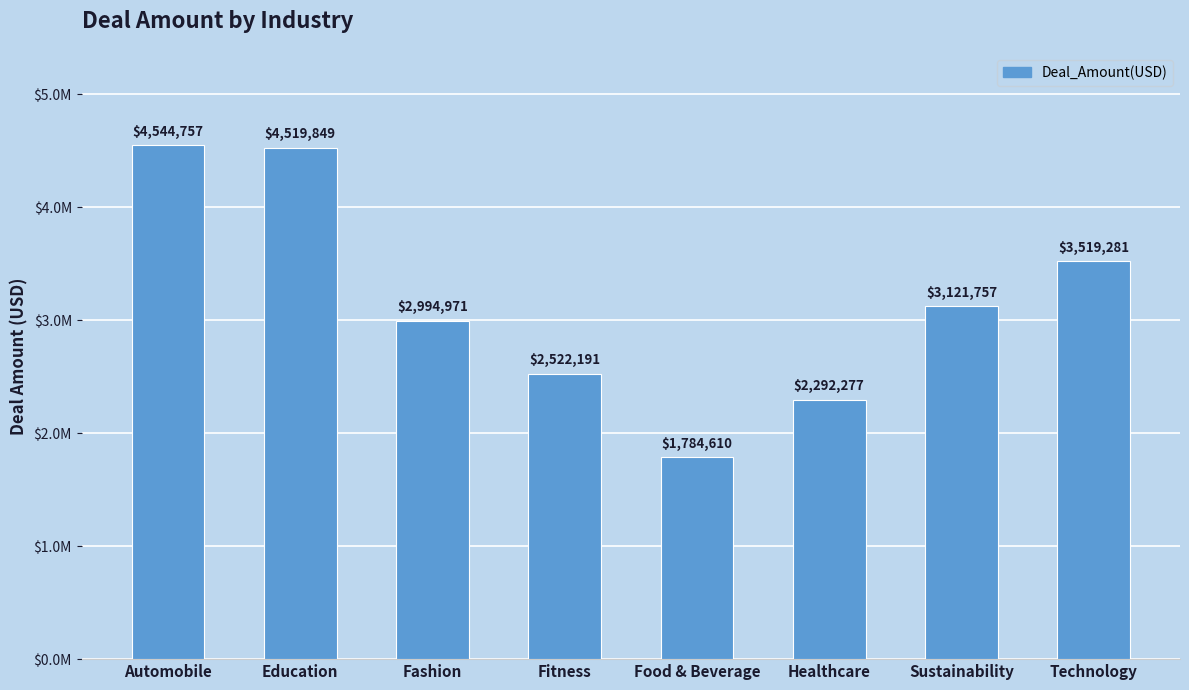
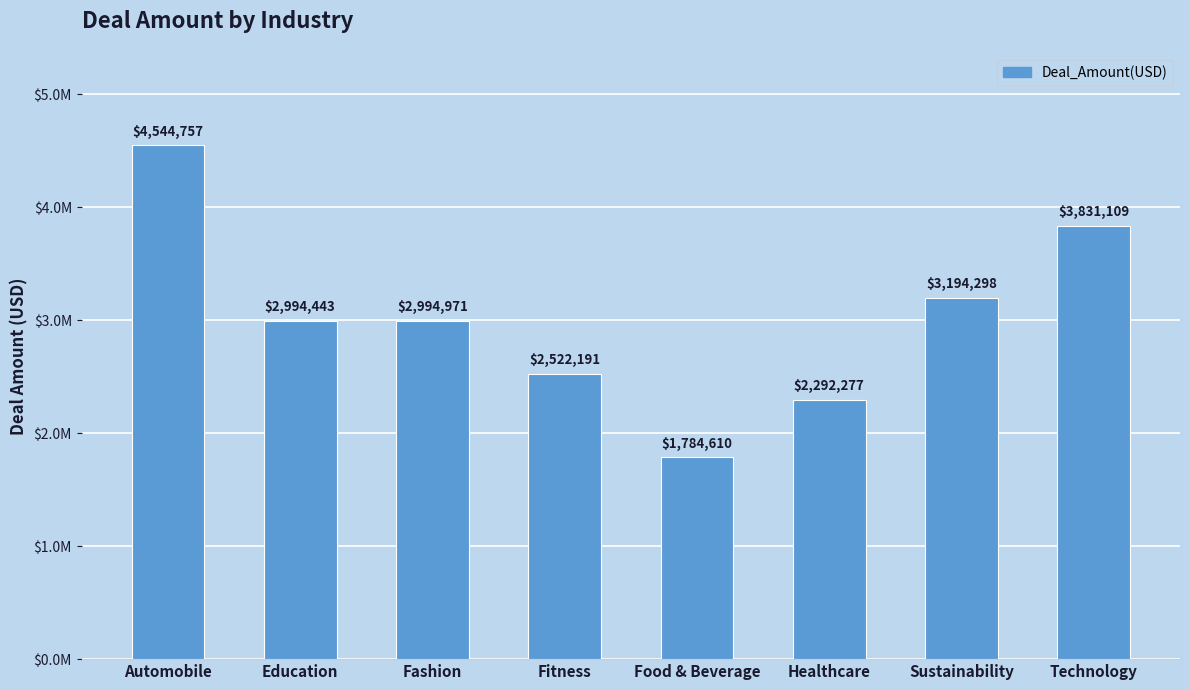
  {
    "Automobile": "$4,544,757",
-   "Education": "$4,519,849",
+   "Education": "$2,994,443",
    "Fashion": "$2,994,971",
    "Fitness": "$2,522,191",
    "Food & Beverage": "$1,784,610",
    "Healthcare": "$2,292,277",
-   "Sustainability": "$3,121,757",
-   "Technology": "$3,519,281"
+   "Sustainability": "$3,194,298",
+   "Technology": "$3,831,109"
  }
